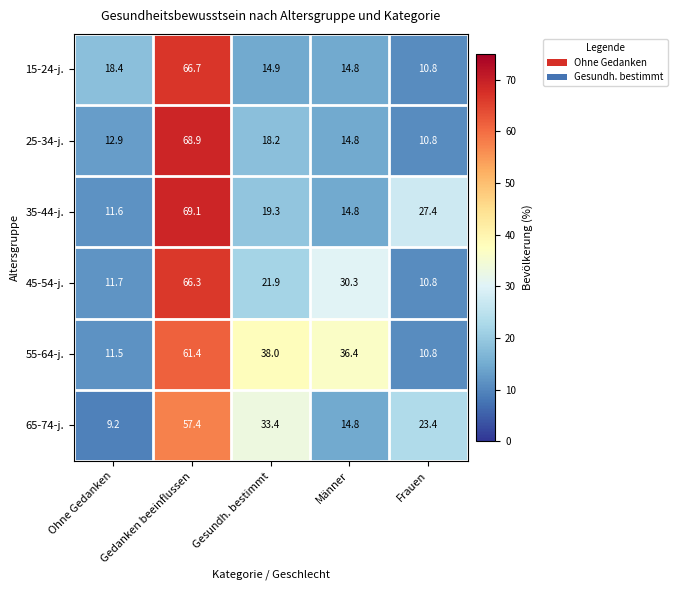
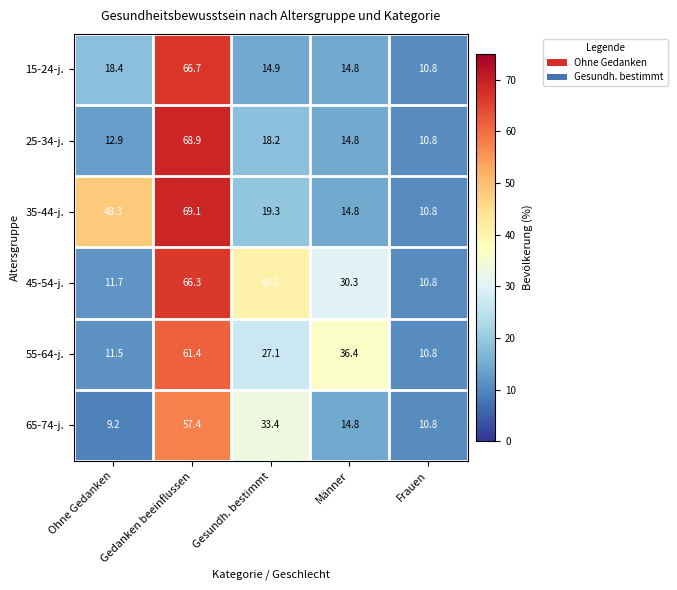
  {
    "15-24-j.": {
      "Ohne Gedanken": 18.4,
      "Gedanken beeinflussen": 66.7,
      "Gesundh. bestimmt": 14.9,
      "Männer": 14.8,
      "Frauen": 10.8
    },
    "25-34-j.": {
      "Ohne Gedanken": 12.9,
      "Gedanken beeinflussen": 68.9,
      "Gesundh. bestimmt": 18.2,
      "Männer": 14.8,
      "Frauen": 10.8
    },
    "35-44-j.": {
-     "Ohne Gedanken": 11.6,
+     "Ohne Gedanken": 48.3,
      "Gedanken beeinflussen": 69.1,
      "Gesundh. bestimmt": 19.3,
      "Männer": 14.8,
-     "Frauen": 27.4
+     "Frauen": 10.8
    },
    "45-54-j.": {
      "Ohne Gedanken": 11.7,
      "Gedanken beeinflussen": 66.3,
-     "Gesundh. bestimmt": 21.9,
+     "Gesundh. bestimmt": 40.8,
      "Männer": 30.3,
      "Frauen": 10.8
    },
    "55-64-j.": {
      "Ohne Gedanken": 11.5,
      "Gedanken beeinflussen": 61.4,
-     "Gesundh. bestimmt": 38.0,
+     "Gesundh. bestimmt": 27.1,
      "Männer": 36.4,
      "Frauen": 10.8
    },
    "65-74-j.": {
      "Ohne Gedanken": 9.2,
      "Gedanken beeinflussen": 57.4,
      "Gesundh. bestimmt": 33.4,
      "Männer": 14.8,
-     "Frauen": 23.4
+     "Frauen": 10.8
    }
  }
